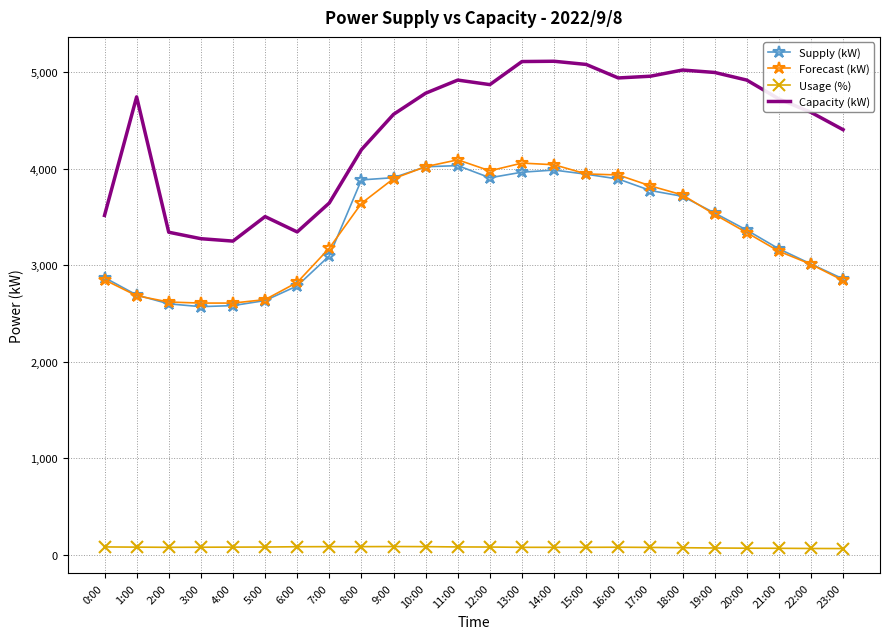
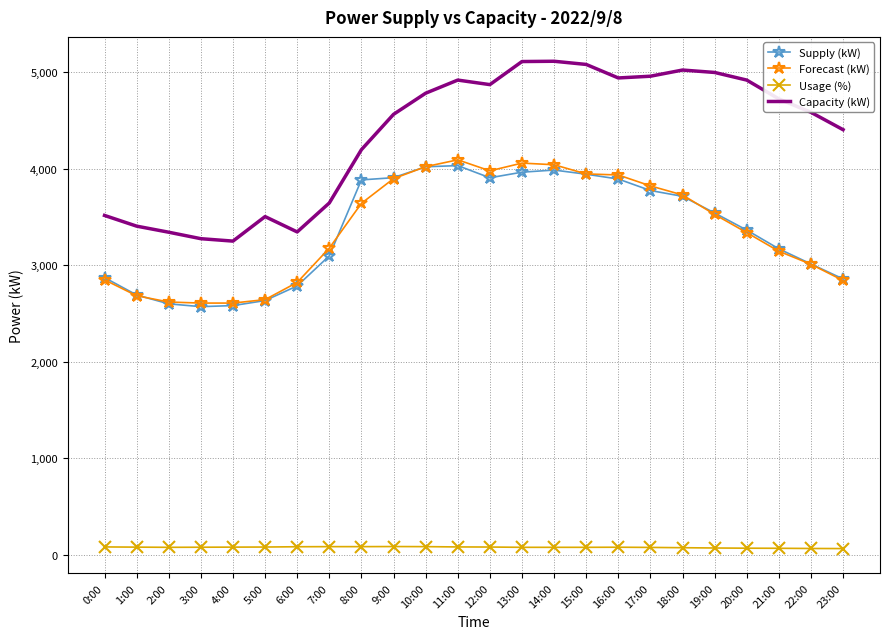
  {
    "Supply (kW)": {
      "3:00": "2,600",
      "6:00": "2,800",
      "7:00": "3,100",
      "8:00": "3,900",
      "11:00": "4,000",
      "12:00": "3,900",
      "13:00": "4,000",
      "14:00": "4,000",
      "16:00": "3,900",
      "17:00": "3,800"
    },
    "Capacity (kW)": {
      "0:00": "3,500",
-     "1:00": "4,700",
+     "1:00": "3,400",
      "2:00": "3,300",
      "3:00": "3,300",
      "4:00": "3,200",
      "5:00": "3,500",
      "6:00": "3,300",
      "7:00": "3,600",
      "8:00": "4,200",
      "9:00": "4,600",
      "10:00": "4,800",
      "11:00": "4,900",
      "12:00": "4,900",
      "13:00": "5,100",
      "14:00": "5,100",
      "15:00": "5,100",
      "16:00": "4,900",
      "17:00": "5,000",
      "18:00": "5,000",
      "19:00": "5,000",
      "20:00": "4,900",
      "22:00": "4,600",
      "23:00": "4,400"
    }
  }
